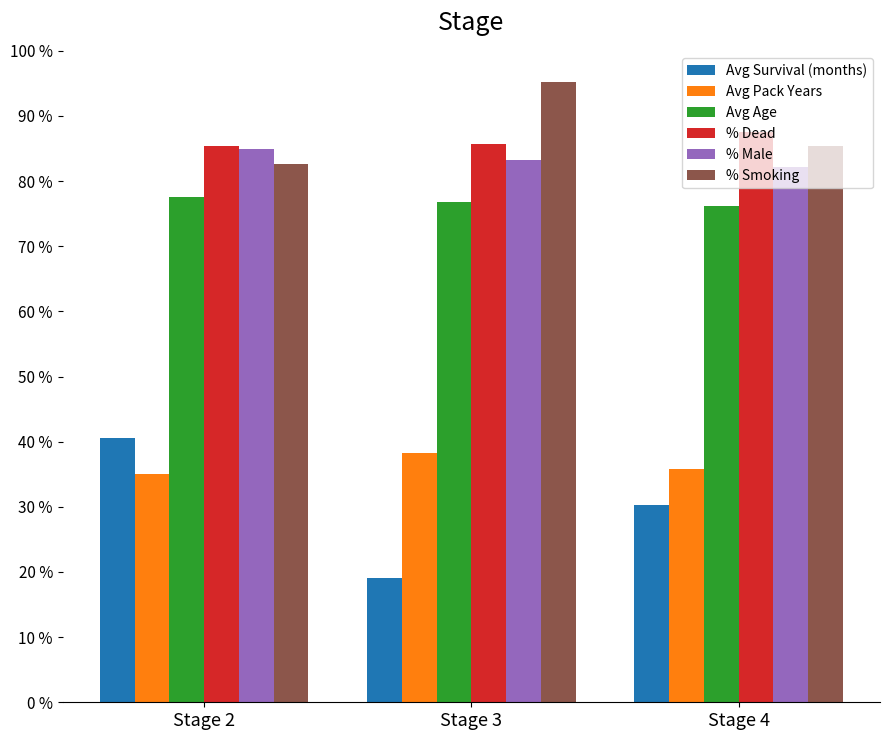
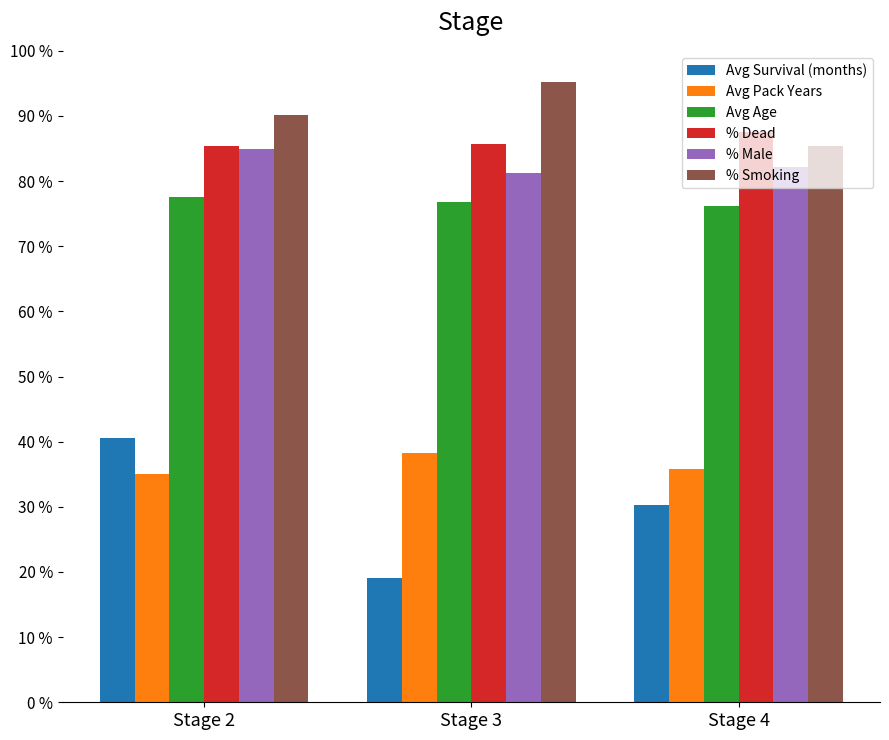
  {
    "Avg Survival (months)": {
      "Stage 2": "41 %",
      "Stage 3": "19 %",
      "Stage 4": "30 %"
    },
    "Avg Pack Years": {
      "Stage 2": "35 %",
      "Stage 3": "38 %",
      "Stage 4": "36 %"
    },
    "Avg Age": {
      "Stage 2": "78 %",
      "Stage 3": "77 %",
      "Stage 4": "76 %"
    },
    "% Dead": {
      "Stage 2": "85 %",
      "Stage 3": "86 %"
    },
    "% Male": {
      "Stage 2": "85 %",
-     "Stage 3": "83 %"
+     "Stage 3": "81 %"
    },
    "% Smoking": {
-     "Stage 2": "83 %",
+     "Stage 2": "90 %",
      "Stage 3": "95 %"
    }
  }
